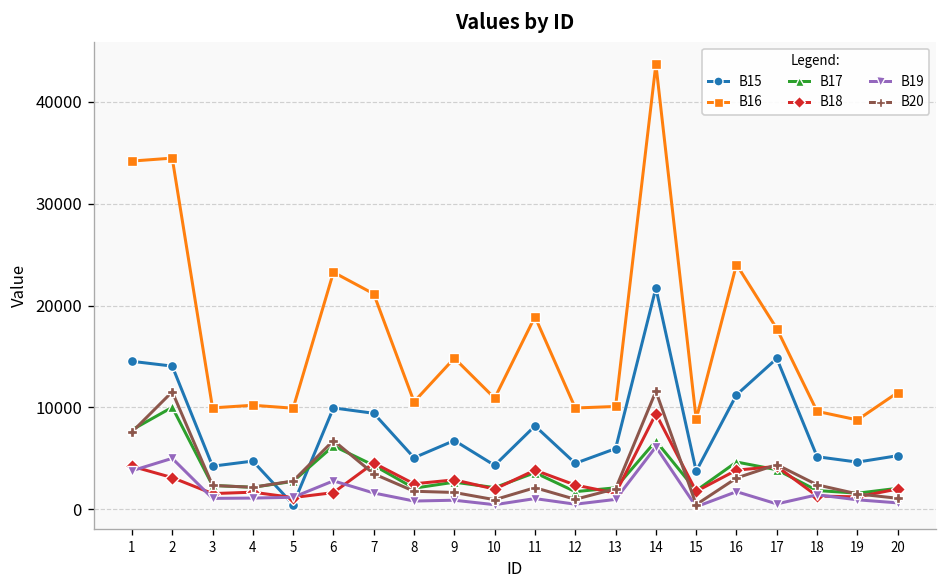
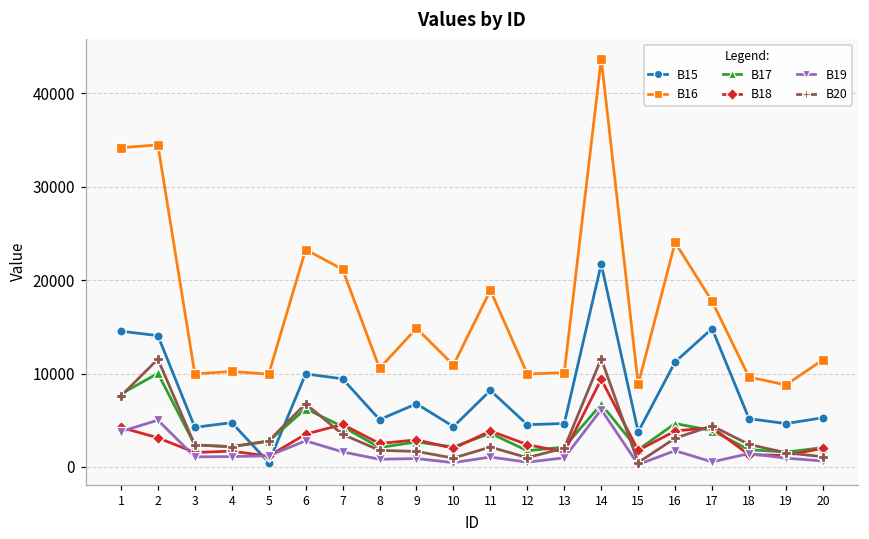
  {
    "B15": {
      "1": 15000,
      "2": 14000,
      "3": 4000,
      "4": 5000,
      "5": 0,
      "6": 10000,
      "7": 9000,
      "8": 5000,
      "9": 7000,
      "10": 4000,
      "11": 8000,
      "12": 5000,
-     "13": 6000,
+     "13": 5000,
      "14": 22000,
      "15": 4000,
      "16": 11000,
      "17": 15000,
      "18": 5000,
      "19": 5000,
      "20": 5000
    },
    "B16": {
      "1": 34000,
      "2": 34000,
      "3": 10000,
      "4": 10000,
      "5": 10000,
      "6": 23000,
      "7": 21000,
      "8": 11000,
      "9": 15000,
      "10": 11000,
      "11": 19000,
      "12": 10000,
      "13": 10000,
      "14": 44000,
      "15": 9000,
      "16": 24000,
      "17": 18000,
      "18": 10000,
      "19": 9000,
      "20": 11000
    },
    "B17": {
      "2": 10000,
      "6": 6000,
      "8": 2000,
      "12": 2000,
      "14": 7000,
      "16": 5000,
      "17": 4000,
      "18": 2000
    },
    "B18": {
      "1": 4000,
      "2": 3000,
      "3": 2000,
      "4": 2000,
-     "6": 2000,
+     "6": 4000,
      "8": 3000,
      "12": 2000,
      "13": 2000,
      "14": 9000,
      "16": 4000
    },
    "B19": {
      "1": 4000,
      "2": 5000,
      "3": 1000,
      "4": 1000,
      "6": 3000,
      "7": 2000,
      "8": 1000,
      "9": 1000,
      "10": 0,
      "11": 1000,
      "12": 1000,
      "13": 1000,
      "14": 6000,
      "16": 2000,
      "17": 1000,
      "20": 1000
    },
    "B20": {
      "2": 12000,
      "6": 7000,
      "7": 3000,
      "8": 2000,
      "9": 2000,
      "10": 1000,
      "11": 2000,
      "12": 1000,
      "14": 12000,
      "16": 3000,
      "18": 2000,
      "20": 1000
    }
  }
